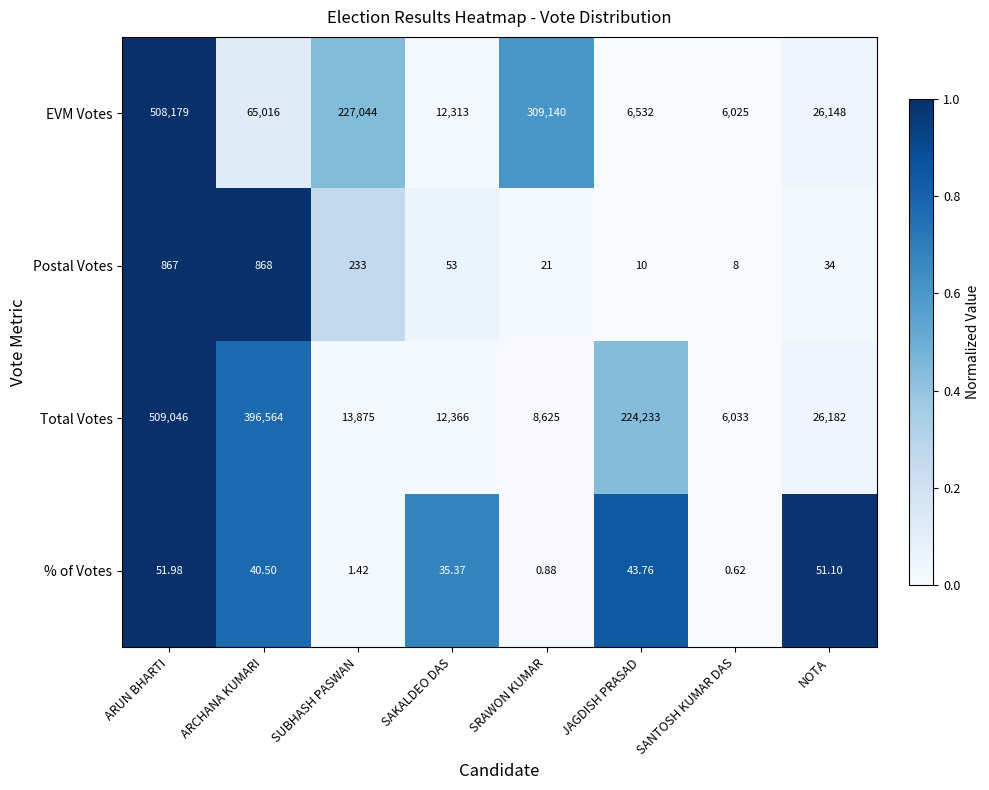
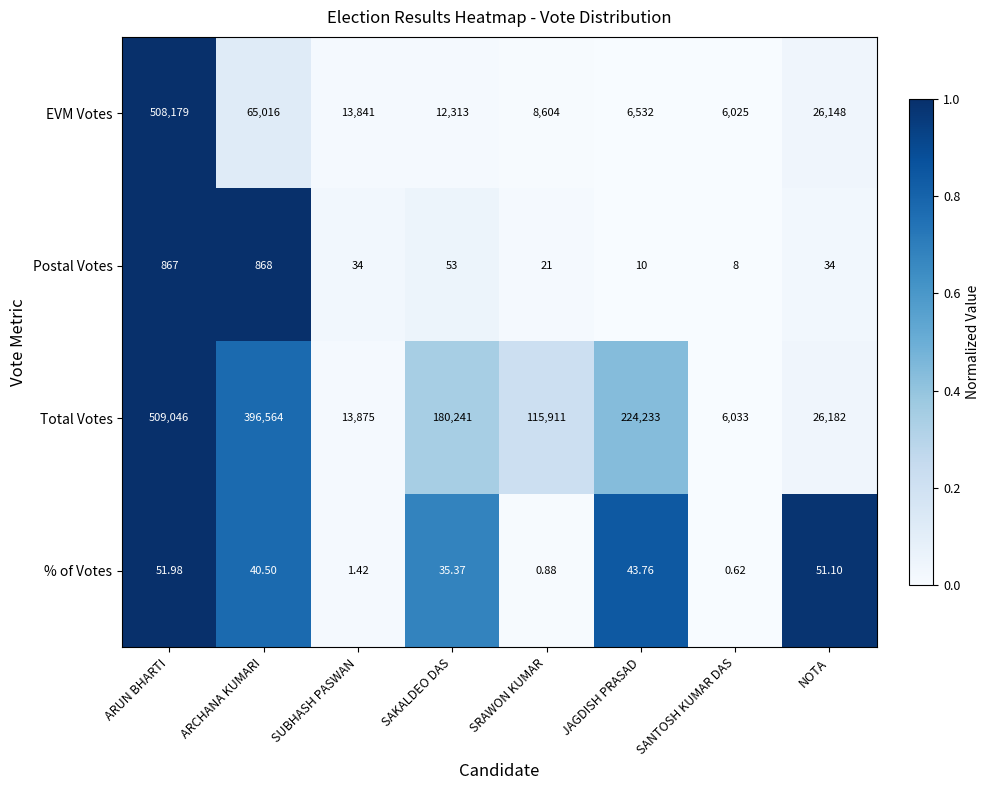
  {
    "EVM Votes": {
      "ARUN BHARTI": "508,179",
      "ARCHANA KUMARI": "65,016",
-     "SUBHASH PASWAN": "227,044",
+     "SUBHASH PASWAN": "13,841",
      "SAKALDEO DAS": "12,313",
-     "SRAWON KUMAR": "309,140",
+     "SRAWON KUMAR": "8,604",
      "JAGDISH PRASAD": "6,532",
      "SANTOSH KUMAR DAS": "6,025",
      "NOTA": "26,148"
    },
    "Postal Votes": {
      "ARUN BHARTI": "867",
      "ARCHANA KUMARI": "868",
-     "SUBHASH PASWAN": "233",
+     "SUBHASH PASWAN": "34",
      "SAKALDEO DAS": "53",
      "SRAWON KUMAR": "21",
      "JAGDISH PRASAD": "10",
      "SANTOSH KUMAR DAS": "8",
      "NOTA": "34"
    },
    "Total Votes": {
      "ARUN BHARTI": "509,046",
      "ARCHANA KUMARI": "396,564",
      "SUBHASH PASWAN": "13,875",
-     "SAKALDEO DAS": "12,366",
-     "SRAWON KUMAR": "8,625",
+     "SAKALDEO DAS": "180,241",
+     "SRAWON KUMAR": "115,911",
      "JAGDISH PRASAD": "224,233",
      "SANTOSH KUMAR DAS": "6,033",
      "NOTA": "26,182"
    },
    "% of Votes": {
      "ARUN BHARTI": "51.98",
      "ARCHANA KUMARI": "40.50",
      "SUBHASH PASWAN": "1.42",
      "SAKALDEO DAS": "35.37",
      "SRAWON KUMAR": "0.88",
      "JAGDISH PRASAD": "43.76",
      "SANTOSH KUMAR DAS": "0.62",
      "NOTA": "51.10"
    }
  }
